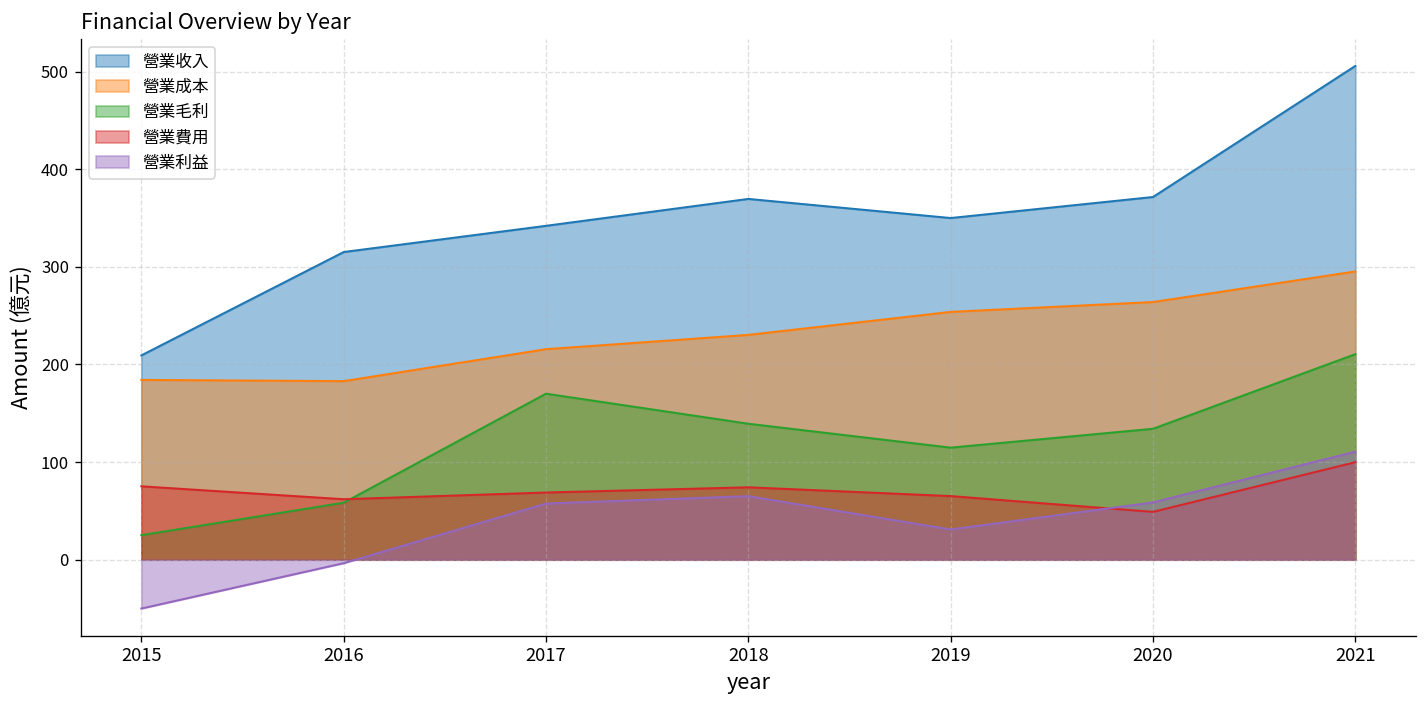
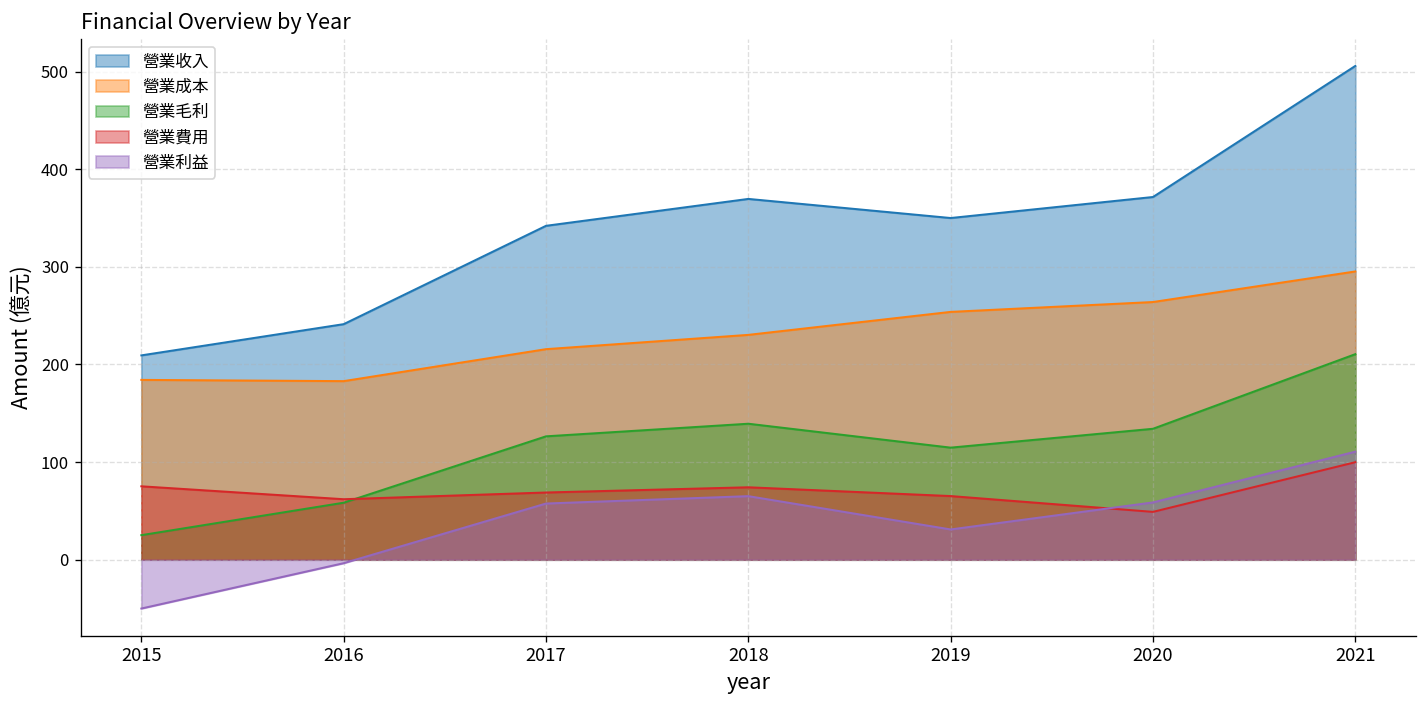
  {
    "營業收入": {
      "2015": 210,
-     "2016": 320,
+     "2016": 240,
      "2017": 340,
      "2018": 370,
      "2019": 350,
      "2020": 370,
      "2021": 510
    },
    "營業成本": {
      "2015": 180,
      "2016": 180,
      "2017": 220,
      "2018": 230,
      "2019": 250,
      "2020": 260,
      "2021": 300
    },
    "營業毛利": {
      "2015": 30,
      "2016": 60,
-     "2017": 170,
+     "2017": 130,
      "2018": 140,
      "2019": 110,
      "2020": 130,
      "2021": 210
    },
    "營業費用": {
      "2015": 80,
      "2016": 60,
      "2017": 70,
      "2018": 70,
      "2019": 70,
      "2020": 50,
      "2021": 100
    }
  }
